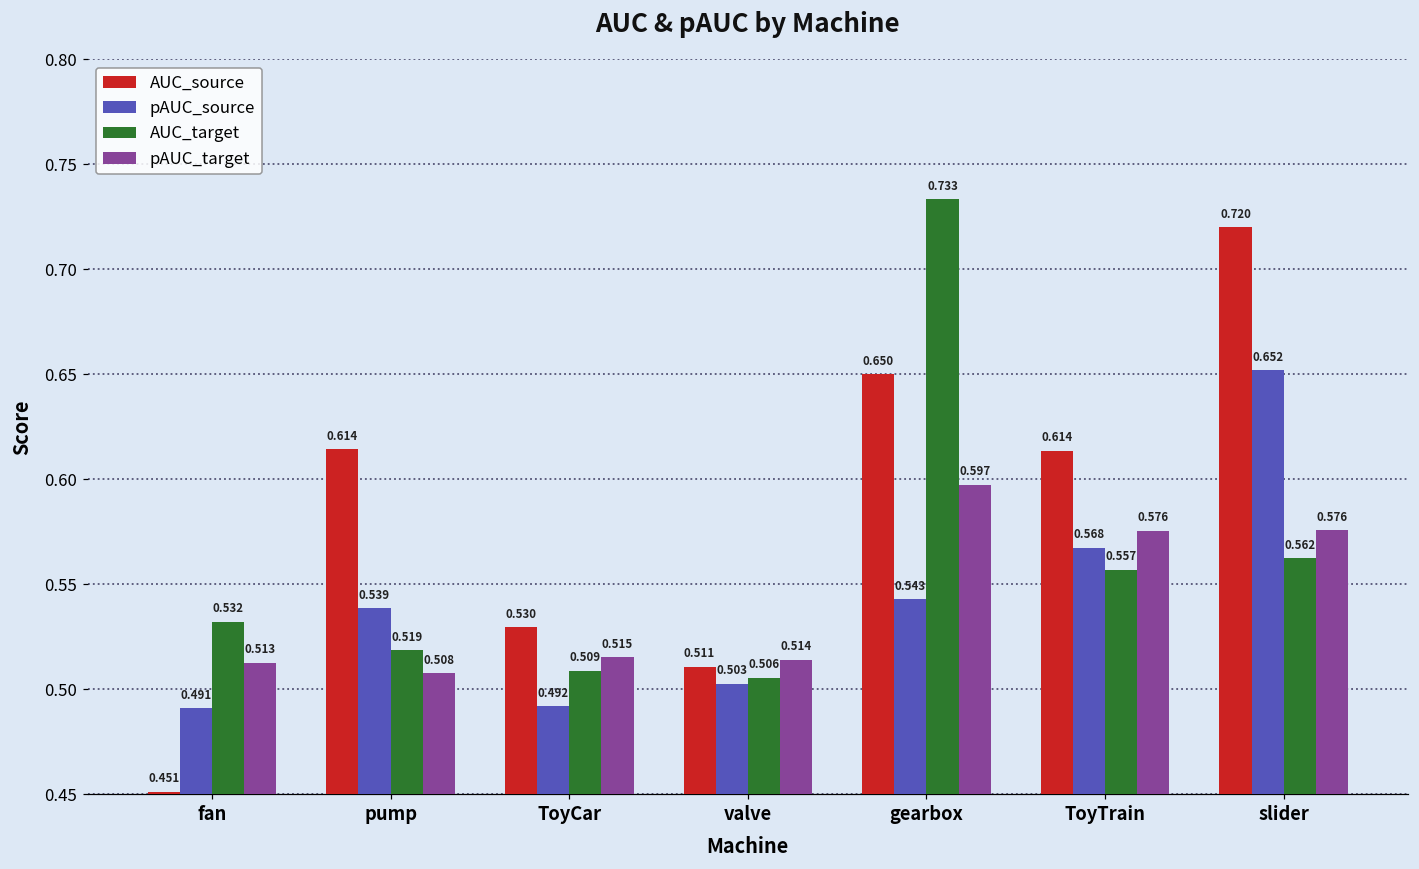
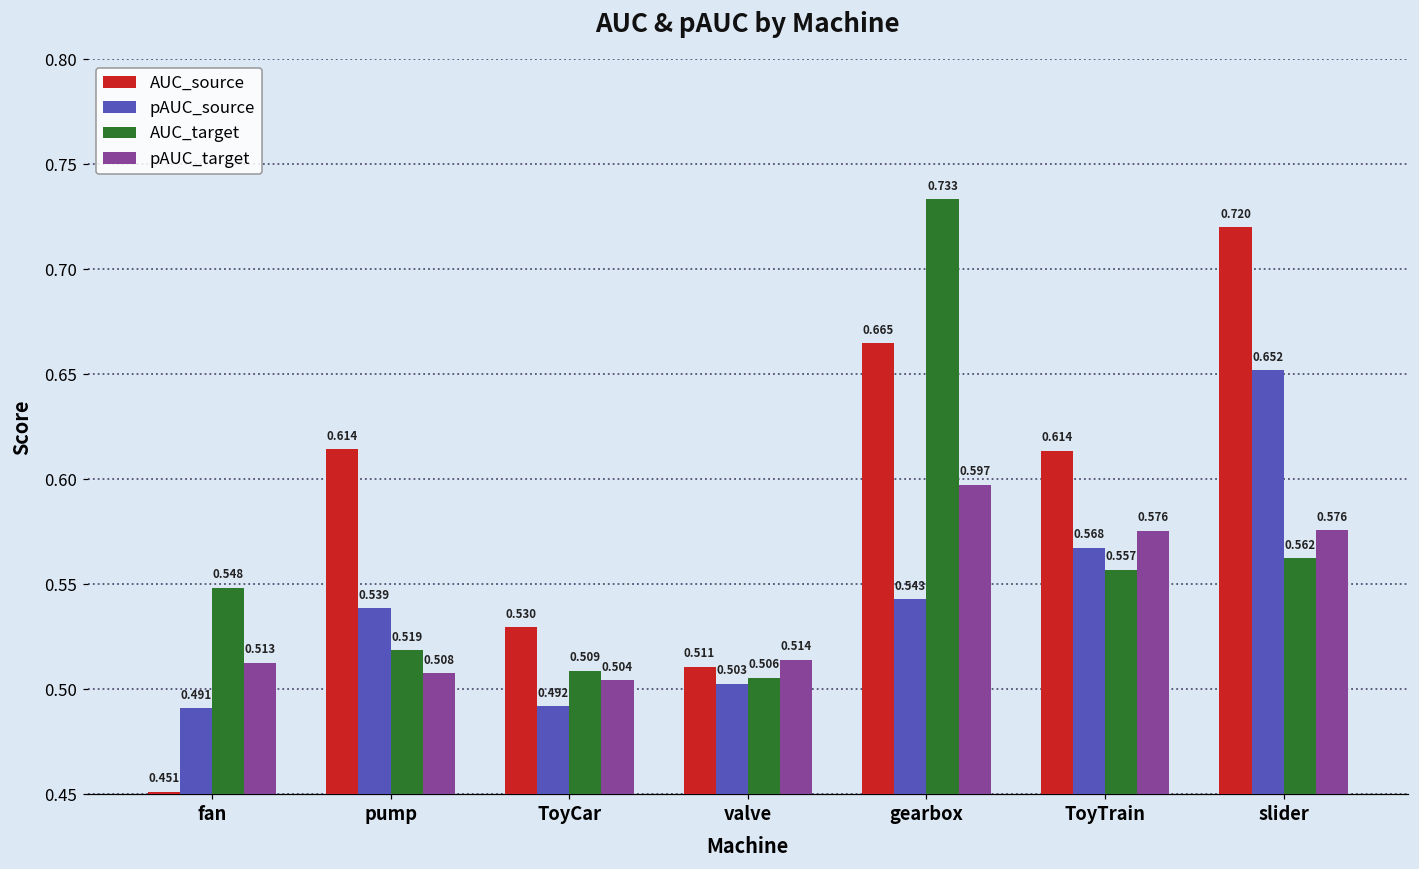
  {
    "AUC_source": {
      "fan": 0.451,
      "pump": 0.614,
      "ToyCar": 0.530,
      "valve": 0.511,
-     "gearbox": 0.650,
+     "gearbox": 0.665,
      "ToyTrain": 0.614,
      "slider": 0.720
    },
    "pAUC_source": {
      "fan": 0.491,
      "pump": 0.539,
      "ToyCar": 0.492,
      "valve": 0.503,
      "gearbox": 0.543,
      "ToyTrain": 0.568,
      "slider": 0.652
    },
    "AUC_target": {
-     "fan": 0.532,
+     "fan": 0.548,
      "pump": 0.519,
      "ToyCar": 0.509,
      "valve": 0.506,
      "gearbox": 0.733,
      "ToyTrain": 0.557,
      "slider": 0.562
    },
    "pAUC_target": {
      "fan": 0.513,
      "pump": 0.508,
-     "ToyCar": 0.515,
+     "ToyCar": 0.504,
      "valve": 0.514,
      "gearbox": 0.597,
      "ToyTrain": 0.576,
      "slider": 0.576
    }
  }
